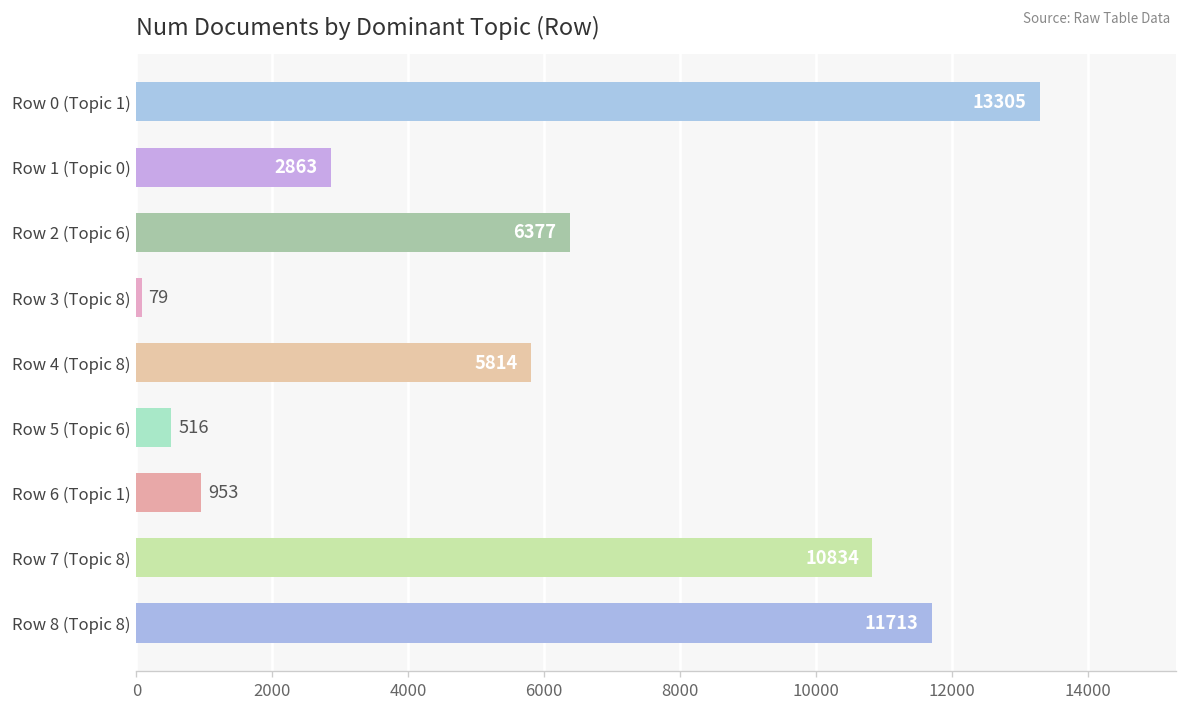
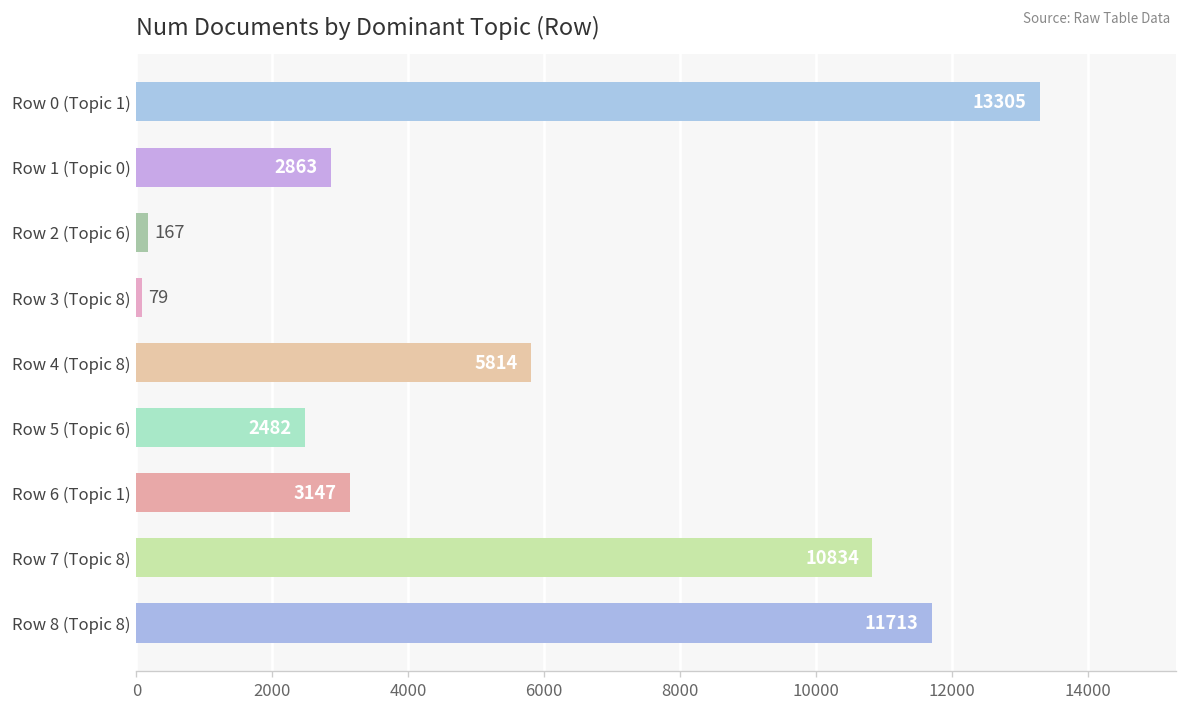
  {
    "Row 0 (Topic 1)": 13305,
    "Row 1 (Topic 0)": 2863,
-   "Row 2 (Topic 6)": 6377,
+   "Row 2 (Topic 6)": 167,
    "Row 3 (Topic 8)": 79,
    "Row 4 (Topic 8)": 5814,
-   "Row 5 (Topic 6)": 516,
-   "Row 6 (Topic 1)": 953,
+   "Row 5 (Topic 6)": 2482,
+   "Row 6 (Topic 1)": 3147,
    "Row 7 (Topic 8)": 10834,
    "Row 8 (Topic 8)": 11713
  }
